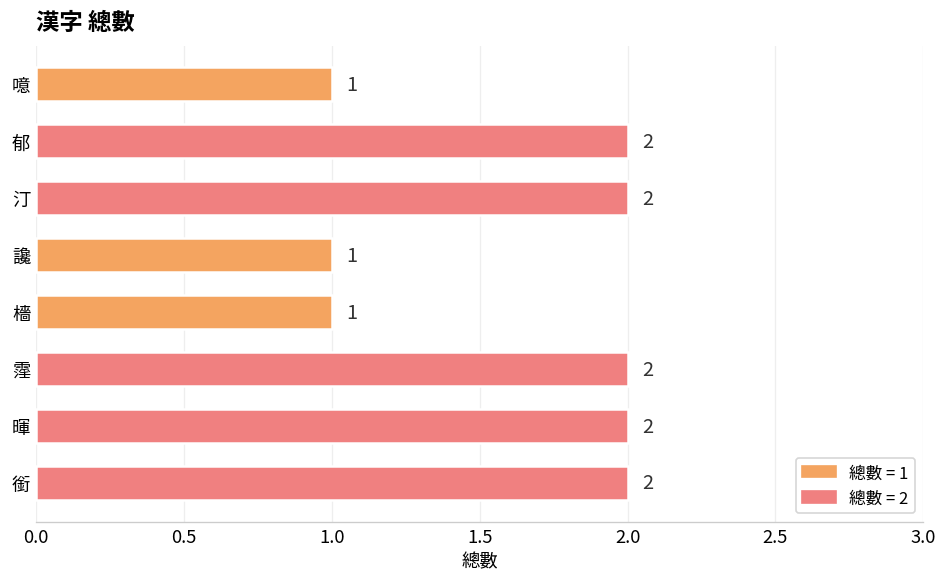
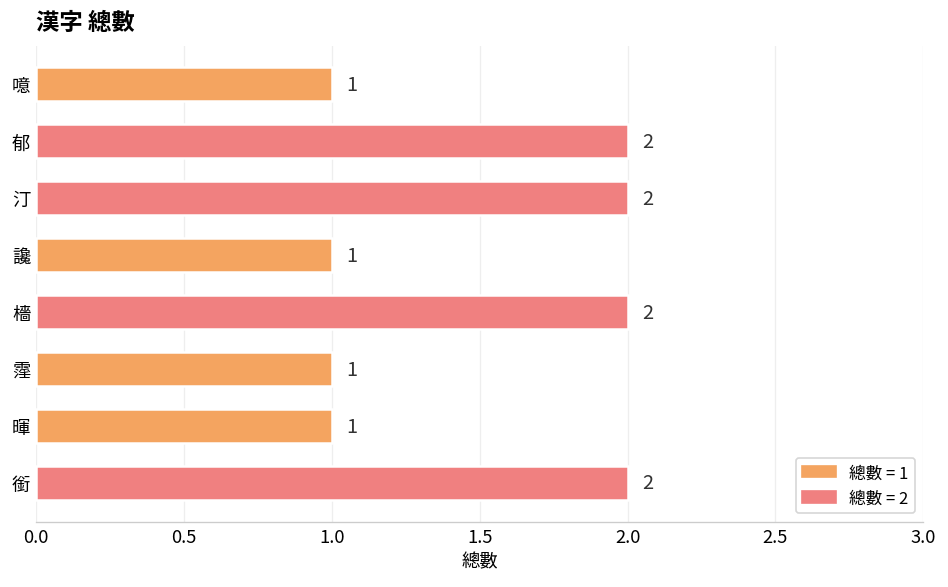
  {
    "噫": 1,
    "郁": 2,
    "汀": 2,
    "讒": 1,
-   "檣": 1,
-   "霪": 2,
-   "暉": 2,
+   "檣": 2,
+   "霪": 1,
+   "暉": 1,
    "銜": 2
  }
